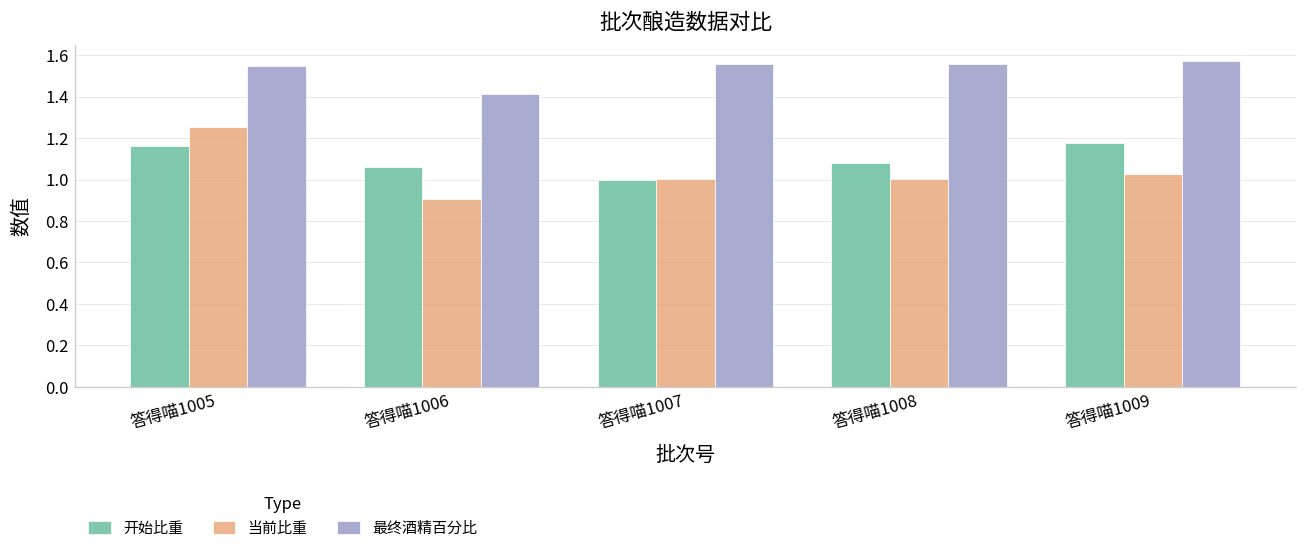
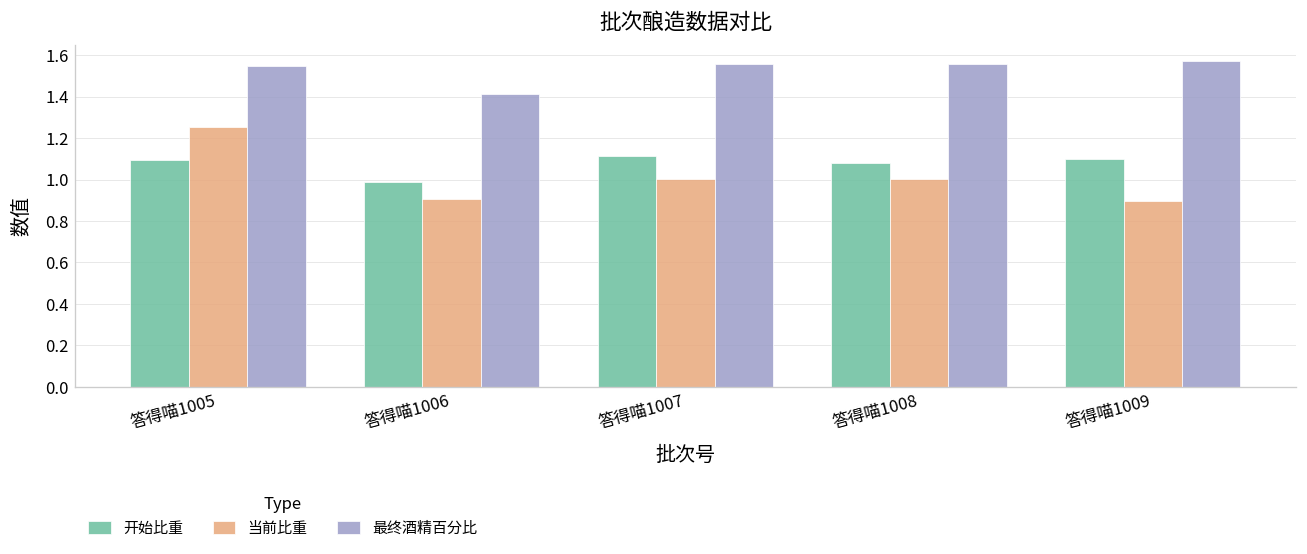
  {
    "开始比重": {
-     "答得喵1005": 1.16,
-     "答得喵1006": 1.06,
-     "答得喵1007": 1.00,
+     "答得喵1005": 1.09,
+     "答得喵1006": 0.99,
+     "答得喵1007": 1.11,
      "答得喵1008": 1.08,
-     "答得喵1009": 1.18
+     "答得喵1009": 1.10
    },
    "当前比重": {
      "答得喵1005": 1.25,
      "答得喵1006": 0.91,
      "答得喵1007": 1.01,
      "答得喵1008": 1.00,
-     "答得喵1009": 1.03
+     "答得喵1009": 0.90
    },
    "最终酒精百分比": {
      "答得喵1005": 1.55,
      "答得喵1006": 1.41,
      "答得喵1007": 1.56,
      "答得喵1008": 1.56,
      "答得喵1009": 1.57
    }
  }
